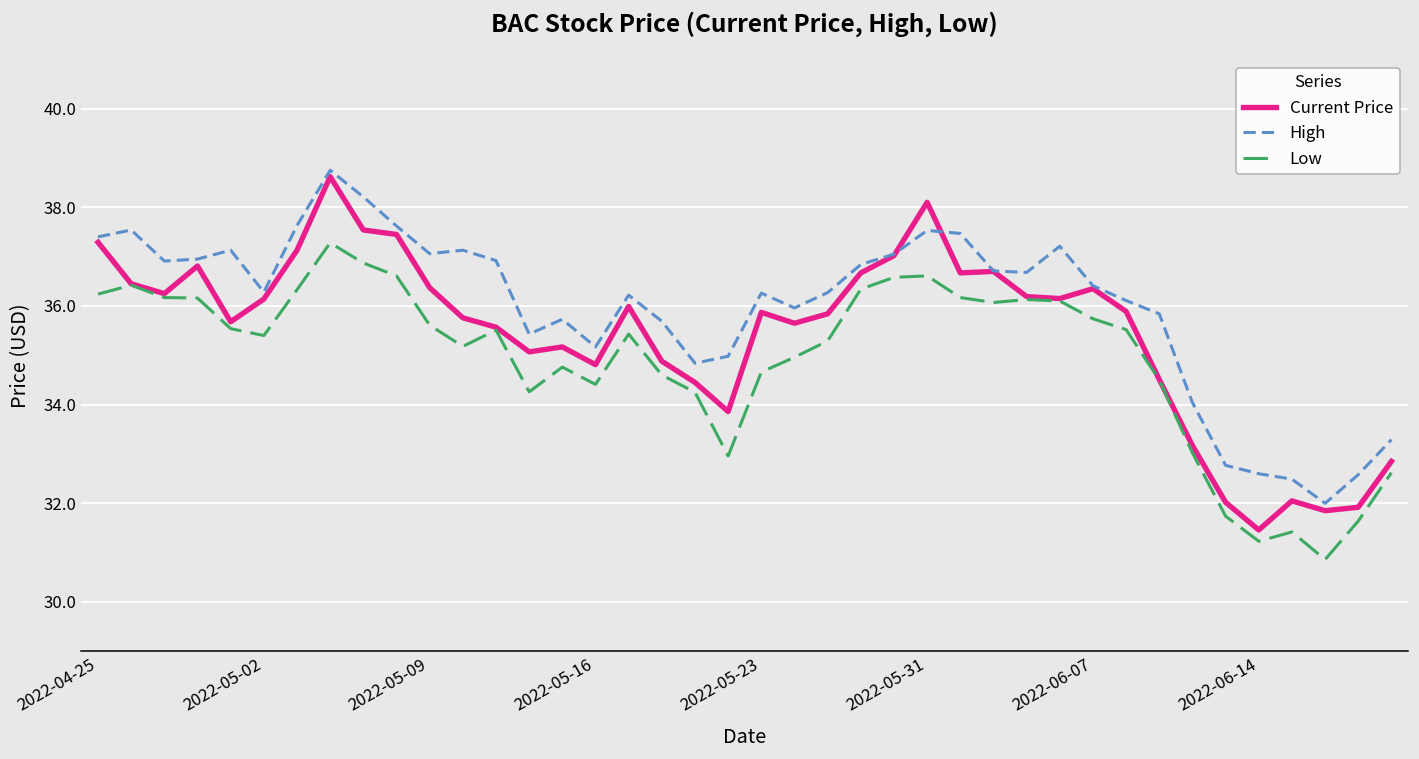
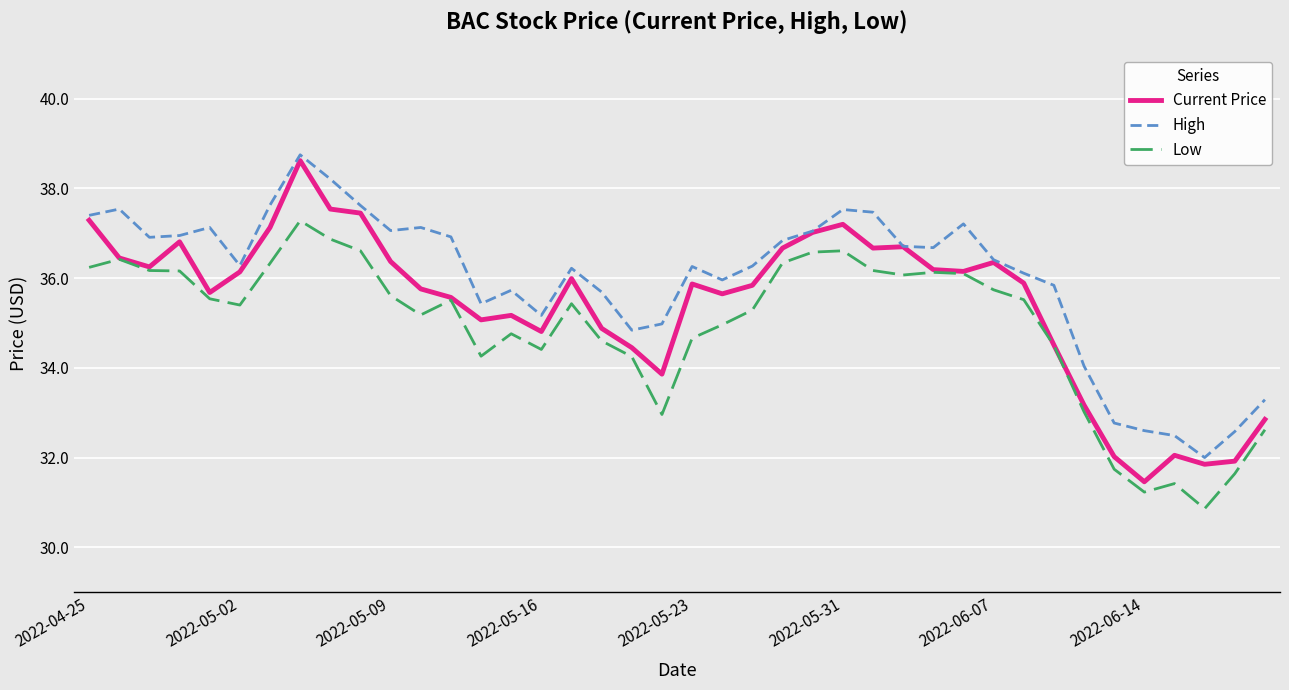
  {
    "Current Price": {
      "2022-04-25": 37.3,
      "2022-05-02": 36.1,
      "2022-05-09": 36.4,
      "2022-05-16": 34.8,
      "2022-05-23": 35.9,
-     "2022-05-31": 38.1,
+     "2022-05-31": 37.2,
      "2022-06-07": 36.4,
      "2022-06-14": 31.5
    },
    "High": {
      "2022-04-25": 37.4,
      "2022-05-02": 36.3,
      "2022-05-09": 37.1,
      "2022-05-16": 35.2,
      "2022-05-23": 36.3,
      "2022-05-31": 37.5,
      "2022-06-07": 36.4,
      "2022-06-14": 32.6
    },
    "Low": {
      "2022-04-25": 36.2,
      "2022-05-02": 35.4,
      "2022-05-09": 35.6,
      "2022-05-16": 34.4,
      "2022-05-23": 34.7,
      "2022-05-31": 36.6,
      "2022-06-07": 35.7,
      "2022-06-14": 31.2
    }
  }
